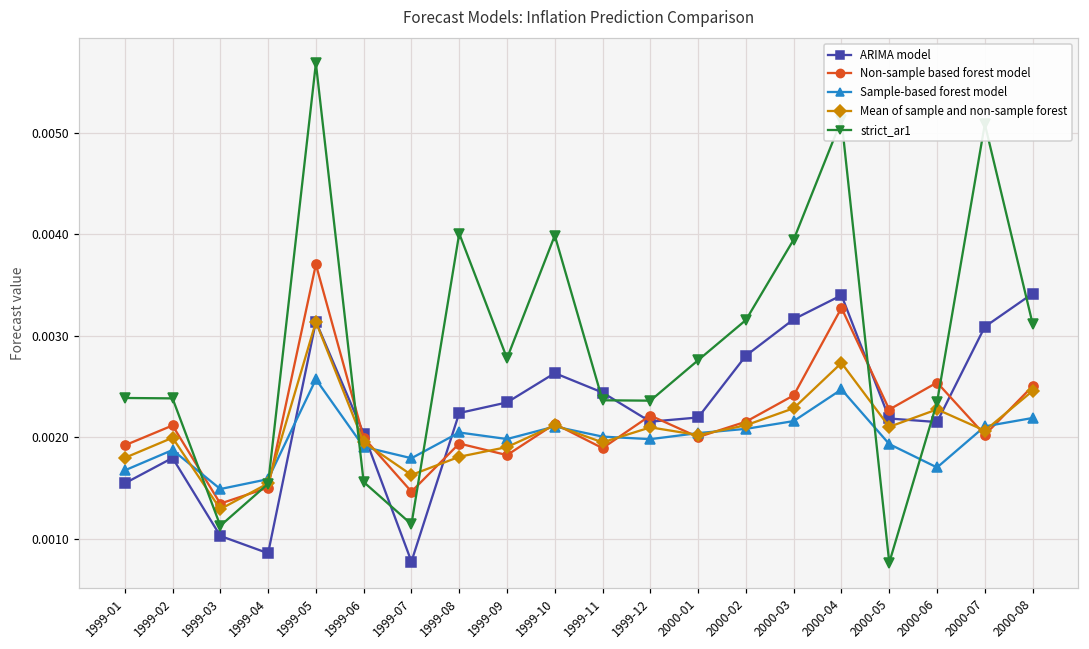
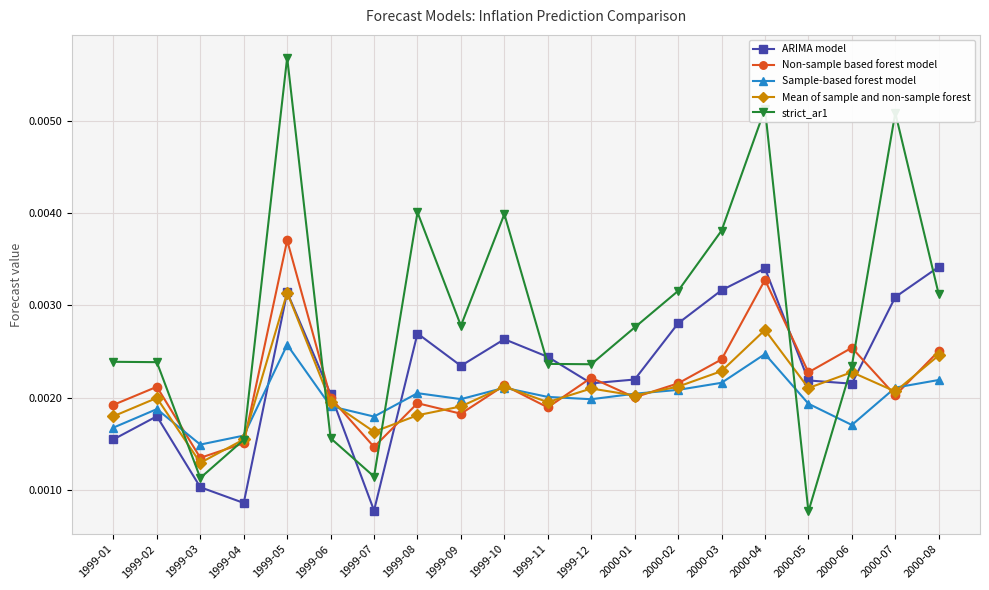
  {
    "ARIMA model": {
      "1999-01": 0.0015,
      "1999-02": 0.0018,
      "1999-03": 0.0010,
      "1999-04": 0.0009,
      "1999-06": 0.0020,
      "1999-07": 0.0008,
-     "1999-08": 0.0022,
+     "1999-08": 0.0027,
      "1999-09": 0.0023,
      "1999-10": 0.0026,
      "1999-11": 0.0024,
      "1999-12": 0.0022,
      "2000-01": 0.0022,
      "2000-02": 0.0028,
      "2000-03": 0.0032,
      "2000-04": 0.0034,
      "2000-05": 0.0022,
      "2000-06": 0.0022,
      "2000-07": 0.0031,
      "2000-08": 0.0034
    },
    "Non-sample based forest model": {
      "1999-01": 0.0019,
      "1999-02": 0.0021,
      "1999-03": 0.0013,
      "1999-04": 0.0015,
      "1999-05": 0.0037,
      "1999-06": 0.0020,
      "1999-07": 0.0015,
      "1999-08": 0.0019,
      "1999-09": 0.0018,
      "1999-11": 0.0019,
      "1999-12": 0.0022,
      "2000-02": 0.0022,
      "2000-03": 0.0024,
      "2000-04": 0.0033,
      "2000-05": 0.0023,
      "2000-06": 0.0025,
      "2000-07": 0.0020,
      "2000-08": 0.0025
    },
    "Sample-based forest model": {
      "1999-01": 0.0017,
      "1999-02": 0.0019,
      "1999-03": 0.0015,
      "1999-04": 0.0016,
      "1999-05": 0.0026,
      "1999-06": 0.0019,
      "1999-07": 0.0018,
      "1999-08": 0.0020,
      "1999-09": 0.0020,
      "1999-11": 0.0020,
      "1999-12": 0.0020,
      "2000-02": 0.0021,
      "2000-03": 0.0022,
      "2000-04": 0.0025,
      "2000-05": 0.0019,
      "2000-06": 0.0017,
      "2000-07": 0.0021,
      "2000-08": 0.0022
    },
    "Mean of sample and non-sample forest": {
      "1999-01": 0.0018,
      "1999-02": 0.0020,
      "1999-03": 0.0013,
      "1999-06": 0.0020,
      "1999-07": 0.0016,
      "1999-08": 0.0018,
      "1999-09": 0.0019,
      "1999-11": 0.0020,
      "1999-12": 0.0021,
      "2000-02": 0.0021,
      "2000-03": 0.0023,
      "2000-04": 0.0027,
      "2000-05": 0.0021,
      "2000-06": 0.0023,
      "2000-07": 0.0021,
      "2000-08": 0.0025
    },
    "strict_ar1": {
      "1999-01": 0.0024,
      "1999-02": 0.0024,
      "1999-03": 0.0011,
      "1999-05": 0.0057,
      "1999-06": 0.0016,
      "1999-07": 0.0011,
      "1999-08": 0.0040,
      "1999-09": 0.0028,
      "1999-10": 0.0040,
      "1999-11": 0.0024,
      "1999-12": 0.0024,
      "2000-01": 0.0028,
      "2000-02": 0.0032,
-     "2000-03": 0.0039,
+     "2000-03": 0.0038,
      "2000-05": 0.0008,
      "2000-06": 0.0023,
      "2000-08": 0.0031
    }
  }
